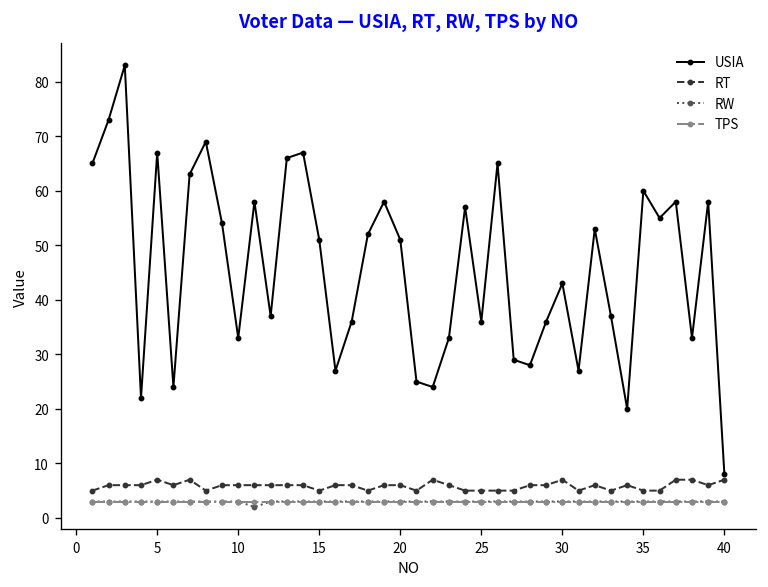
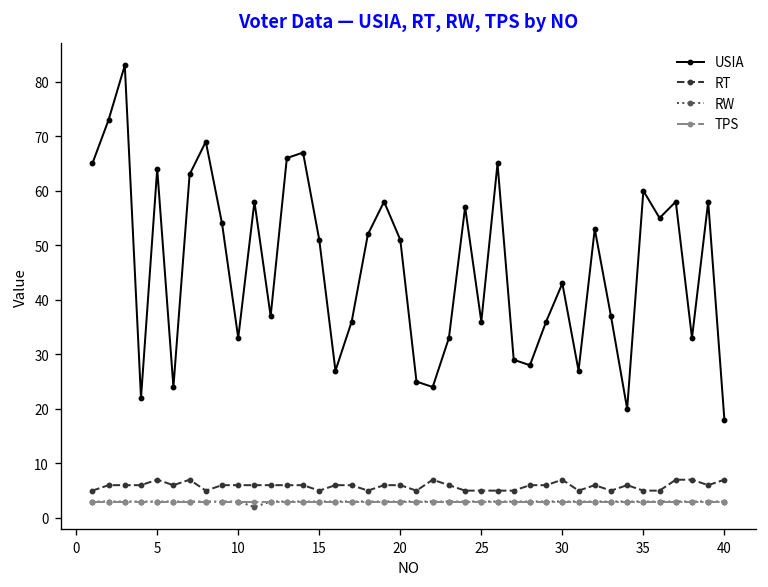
  {
    "USIA": {
-     "5": 67,
+     "5": 64,
      "10": 33,
      "15": 51,
      "20": 51,
      "25": 36,
      "30": 43,
      "35": 60,
-     "40": 8
+     "40": 18
    }
  }
